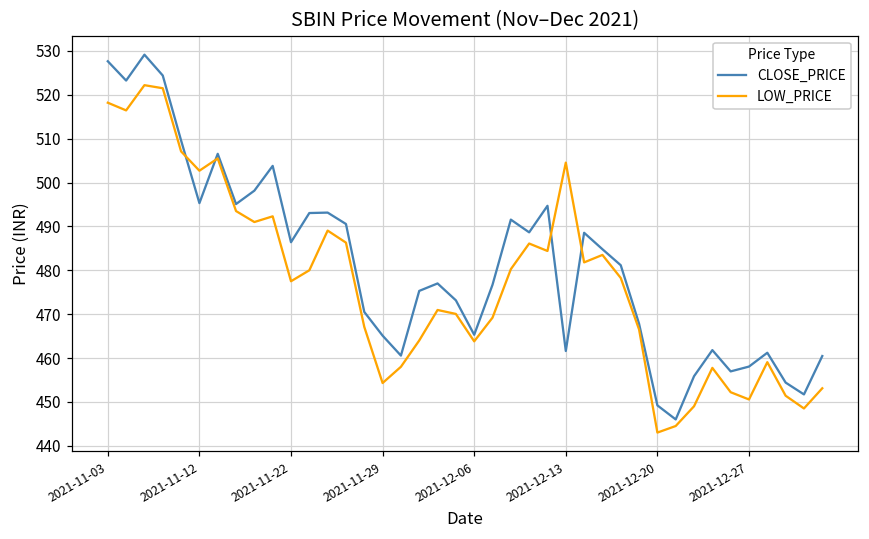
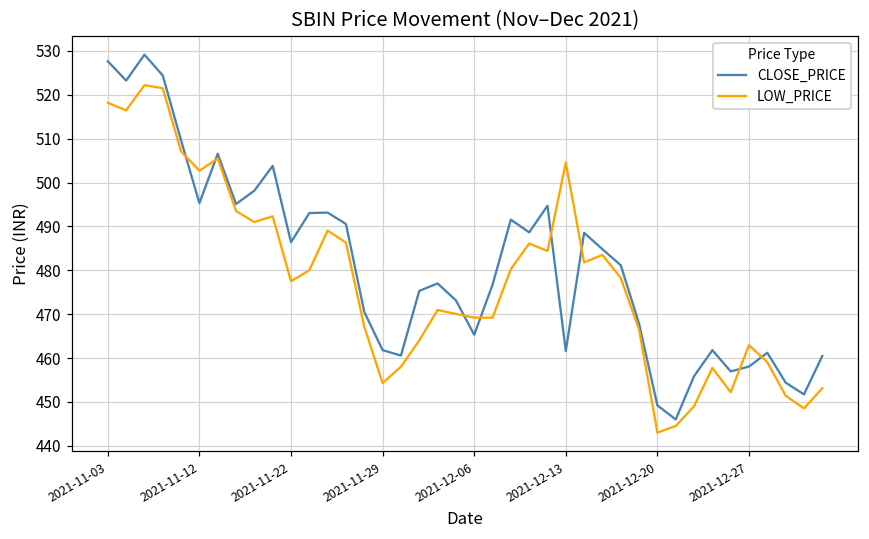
  {
    "CLOSE_PRICE": {
      "2021-11-03": 528,
      "2021-11-12": 495,
      "2021-11-22": 486,
-     "2021-11-29": 465,
+     "2021-11-29": 462,
      "2021-12-06": 465,
      "2021-12-13": 462,
      "2021-12-20": 449,
      "2021-12-27": 458
    },
    "LOW_PRICE": {
      "2021-11-03": 518,
      "2021-11-12": 503,
      "2021-11-22": 478,
      "2021-11-29": 454,
-     "2021-12-06": 464,
+     "2021-12-06": 469,
      "2021-12-13": 505,
      "2021-12-20": 443,
-     "2021-12-27": 451
+     "2021-12-27": 463
    }
  }
